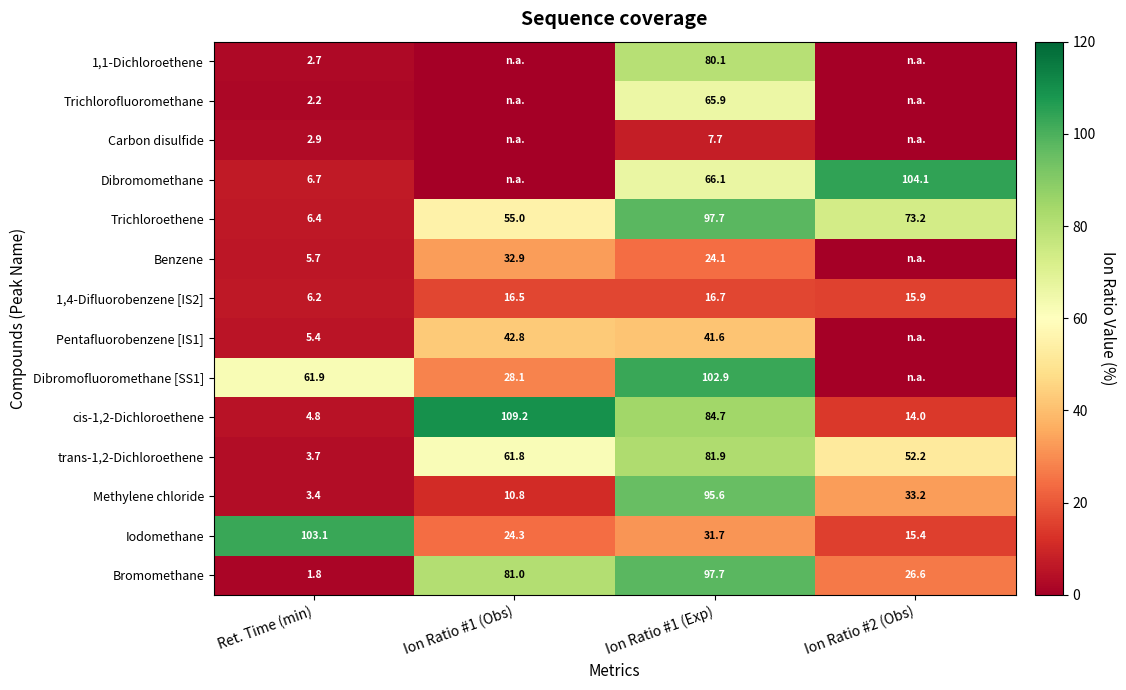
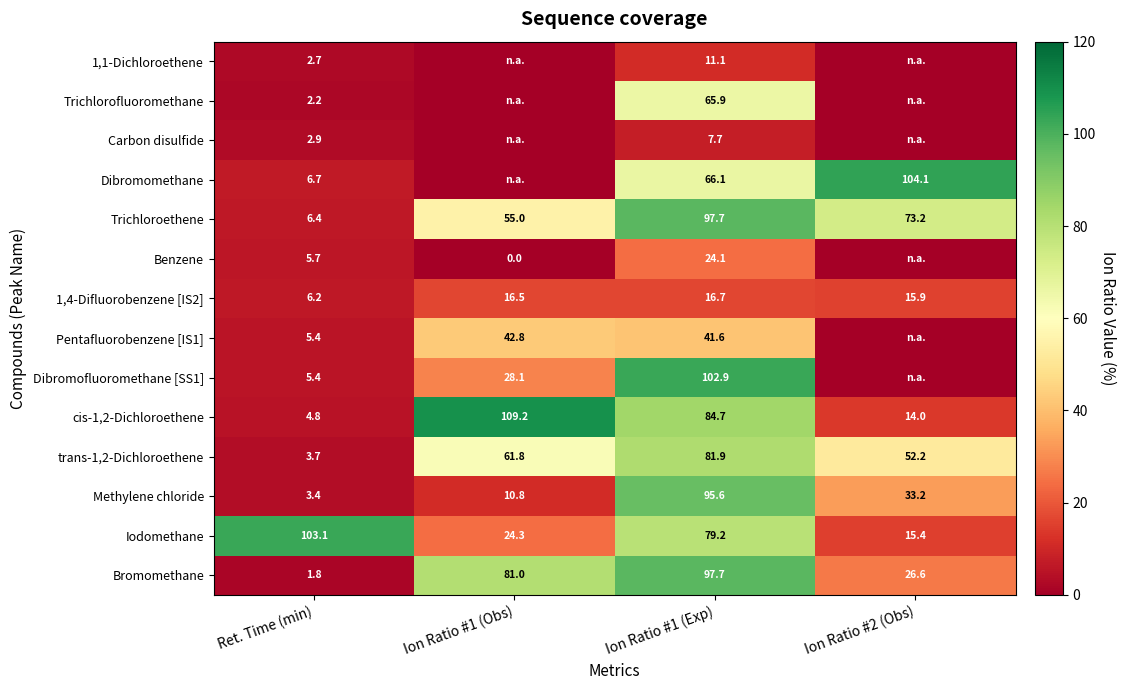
  {
    "1,1-Dichloroethene": {
      "Ret. Time (min)": 2.7,
-     "Ion Ratio #1 (Exp)": 80.1
+     "Ion Ratio #1 (Exp)": 11.1
    },
    "Trichlorofluoromethane": {
      "Ret. Time (min)": 2.2,
      "Ion Ratio #1 (Exp)": 65.9
    },
    "Carbon disulfide": {
      "Ret. Time (min)": 2.9,
      "Ion Ratio #1 (Exp)": 7.7
    },
    "Dibromomethane": {
      "Ret. Time (min)": 6.7,
      "Ion Ratio #1 (Exp)": 66.1,
      "Ion Ratio #2 (Obs)": 104.1
    },
    "Trichloroethene": {
      "Ret. Time (min)": 6.4,
      "Ion Ratio #1 (Obs)": 55.0,
      "Ion Ratio #1 (Exp)": 97.7,
      "Ion Ratio #2 (Obs)": 73.2
    },
    "Benzene": {
      "Ret. Time (min)": 5.7,
-     "Ion Ratio #1 (Obs)": 32.9,
+     "Ion Ratio #1 (Obs)": 0.0,
      "Ion Ratio #1 (Exp)": 24.1
    },
    "1,4-Difluorobenzene [IS2]": {
      "Ret. Time (min)": 6.2,
      "Ion Ratio #1 (Obs)": 16.5,
      "Ion Ratio #1 (Exp)": 16.7,
      "Ion Ratio #2 (Obs)": 15.9
    },
    "Pentafluorobenzene [IS1]": {
      "Ret. Time (min)": 5.4,
      "Ion Ratio #1 (Obs)": 42.8,
      "Ion Ratio #1 (Exp)": 41.6
    },
    "Dibromofluoromethane [SS1]": {
-     "Ret. Time (min)": 61.9,
+     "Ret. Time (min)": 5.4,
      "Ion Ratio #1 (Obs)": 28.1,
      "Ion Ratio #1 (Exp)": 102.9
    },
    "cis-1,2-Dichloroethene": {
      "Ret. Time (min)": 4.8,
      "Ion Ratio #1 (Obs)": 109.2,
      "Ion Ratio #1 (Exp)": 84.7,
      "Ion Ratio #2 (Obs)": 14.0
    },
    "trans-1,2-Dichloroethene": {
      "Ret. Time (min)": 3.7,
      "Ion Ratio #1 (Obs)": 61.8,
      "Ion Ratio #1 (Exp)": 81.9,
      "Ion Ratio #2 (Obs)": 52.2
    },
    "Methylene chloride": {
      "Ret. Time (min)": 3.4,
      "Ion Ratio #1 (Obs)": 10.8,
      "Ion Ratio #1 (Exp)": 95.6,
      "Ion Ratio #2 (Obs)": 33.2
    },
    "Iodomethane": {
      "Ret. Time (min)": 103.1,
      "Ion Ratio #1 (Obs)": 24.3,
-     "Ion Ratio #1 (Exp)": 31.7,
+     "Ion Ratio #1 (Exp)": 79.2,
      "Ion Ratio #2 (Obs)": 15.4
    },
    "Bromomethane": {
      "Ret. Time (min)": 1.8,
      "Ion Ratio #1 (Obs)": 81.0,
      "Ion Ratio #1 (Exp)": 97.7,
      "Ion Ratio #2 (Obs)": 26.6
    }
  }
